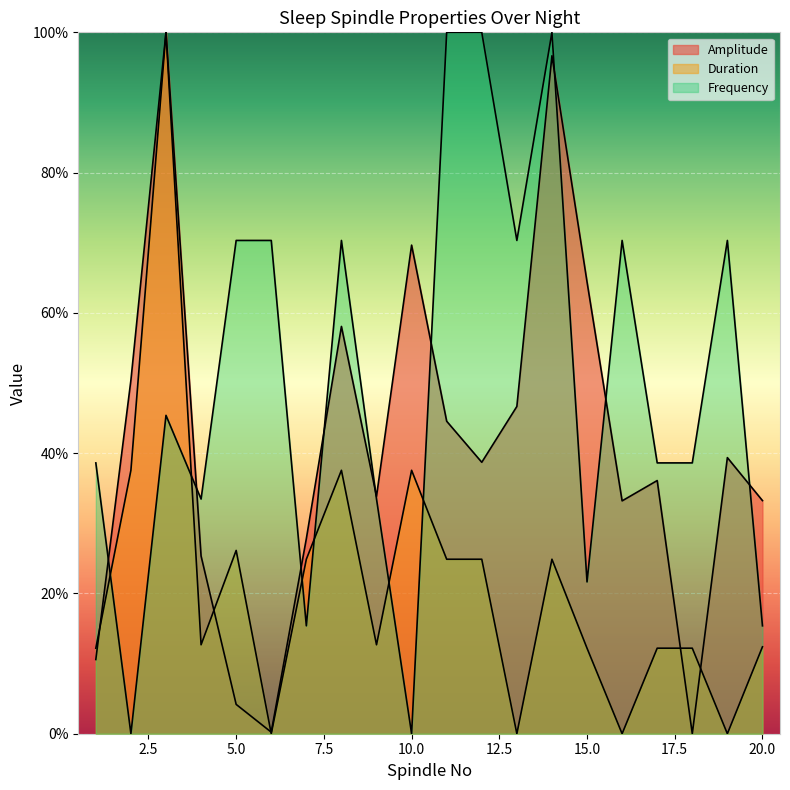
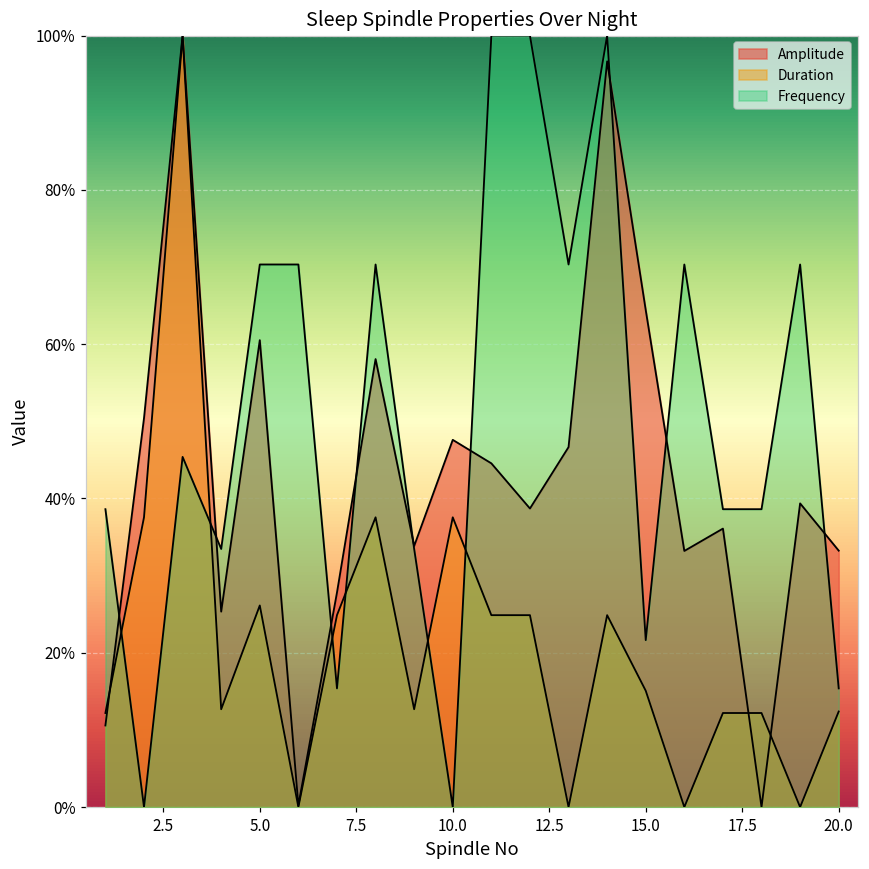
  {
    "Amplitude": {
-     "5.0": "4%",
-     "10.0": "70%",
+     "5.0": "61%",
+     "10.0": "48%",
      "15.0": "64%",
      "20.0": "33%"
    },
    "Duration": {
      "5.0": "26%",
      "10.0": "38%",
-     "15.0": "12%",
+     "15.0": "15%",
      "20.0": "12%"
    },
    "Frequency": {
      "5.0": "70%",
      "10.0": "0%",
      "15.0": "22%",
      "20.0": "15%"
    }
  }
